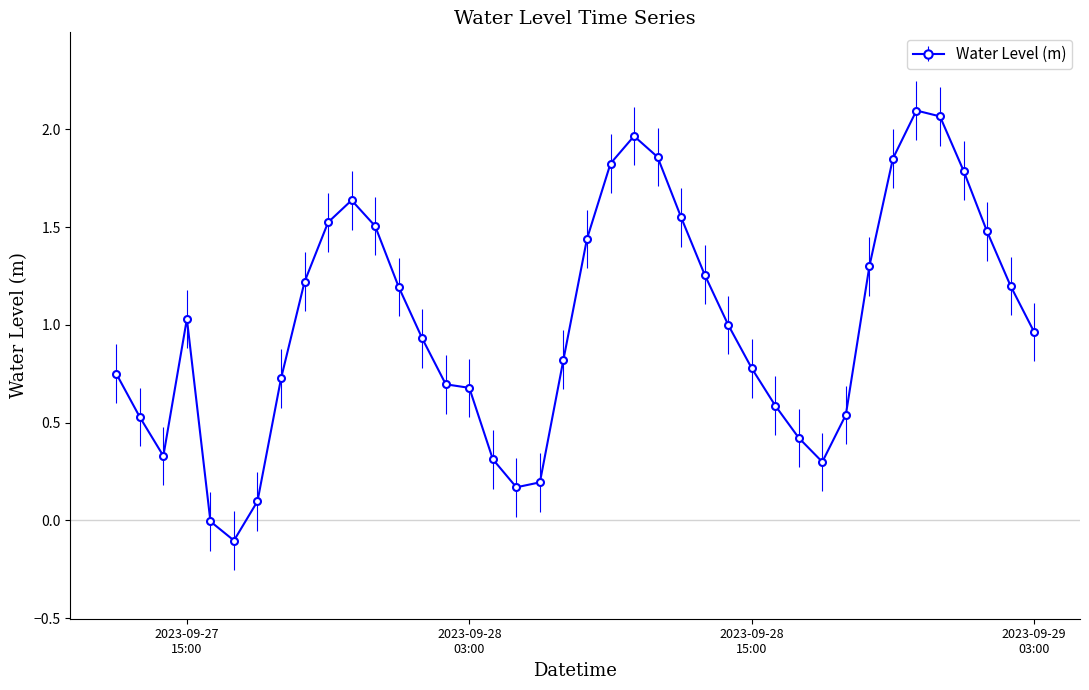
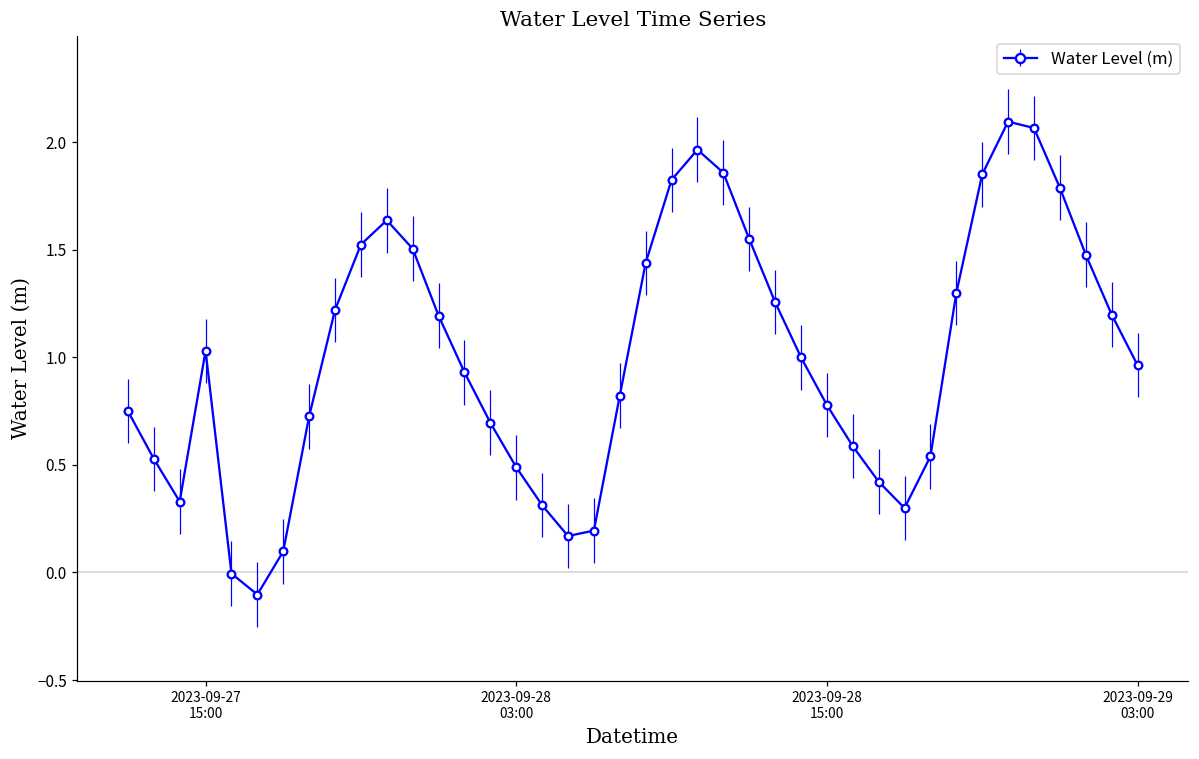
  {
    "2023-09-27 15:00": 1.03,
-   "2023-09-28 03:00": 0.68,
+   "2023-09-28 03:00": 0.49,
    "2023-09-28 15:00": 0.78,
    "2023-09-29 03:00": 0.96
  }
